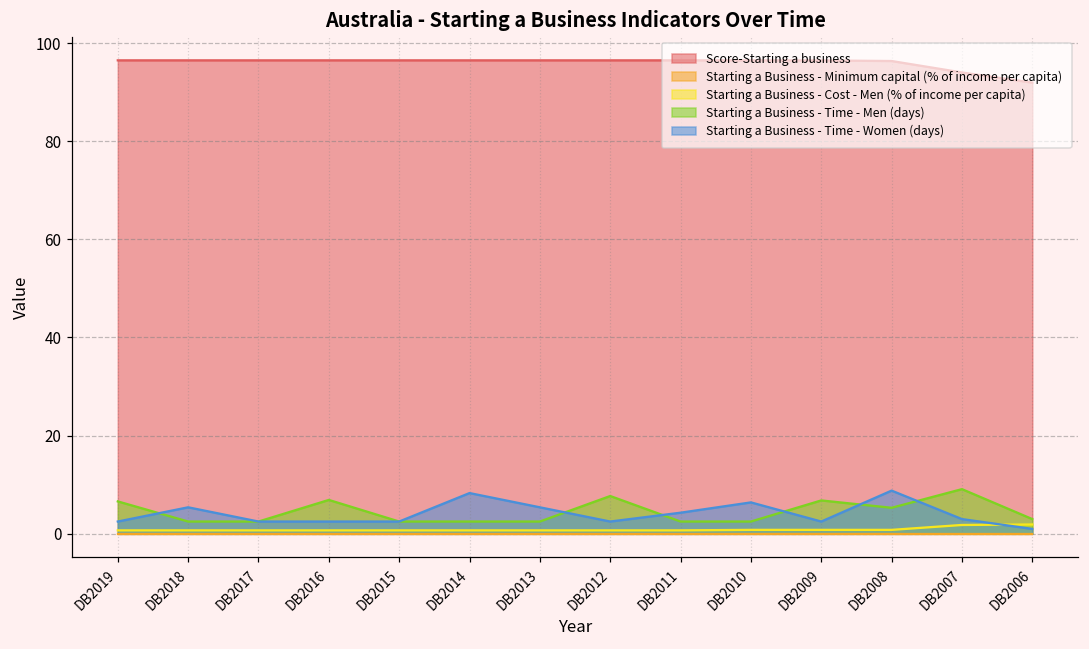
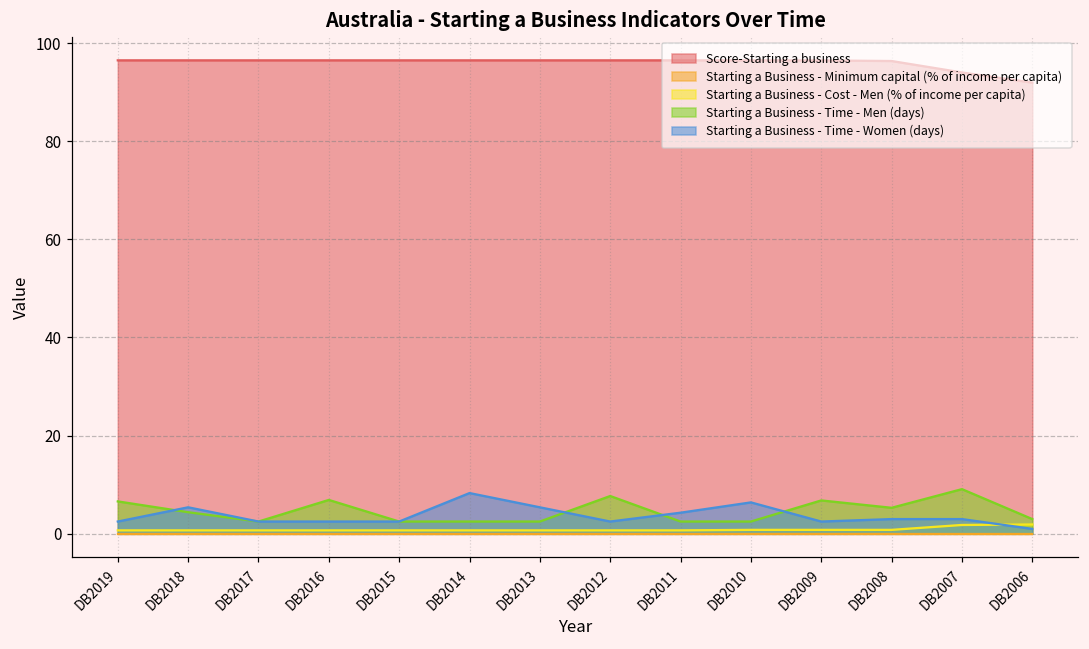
  {
    "Score-Starting a business": {
      "DB2019": 96,
      "DB2018": 96,
      "DB2017": 96,
      "DB2016": 96,
      "DB2015": 96,
      "DB2014": 96,
      "DB2013": 96,
      "DB2012": 96
    },
    "Starting a Business - Time - Men (days)": {
      "DB2019": 7,
-     "DB2018": 3,
+     "DB2018": 4,
      "DB2016": 7,
      "DB2014": 3,
      "DB2013": 3,
      "DB2012": 8,
      "DB2011": 3,
      "DB2010": 3,
      "DB2009": 7,
      "DB2008": 5,
      "DB2007": 9,
      "DB2006": 3
    },
    "Starting a Business - Time - Women (days)": {
      "DB2019": 3,
      "DB2018": 5,
      "DB2016": 3,
      "DB2014": 8,
      "DB2013": 5,
      "DB2012": 3,
      "DB2011": 4,
      "DB2010": 6,
      "DB2009": 3,
-     "DB2008": 9,
+     "DB2008": 3,
      "DB2007": 3,
      "DB2006": 1
    }
  }
